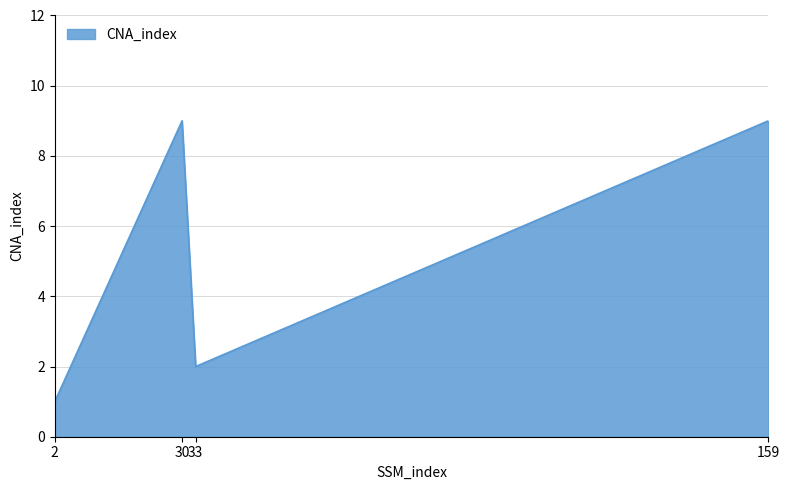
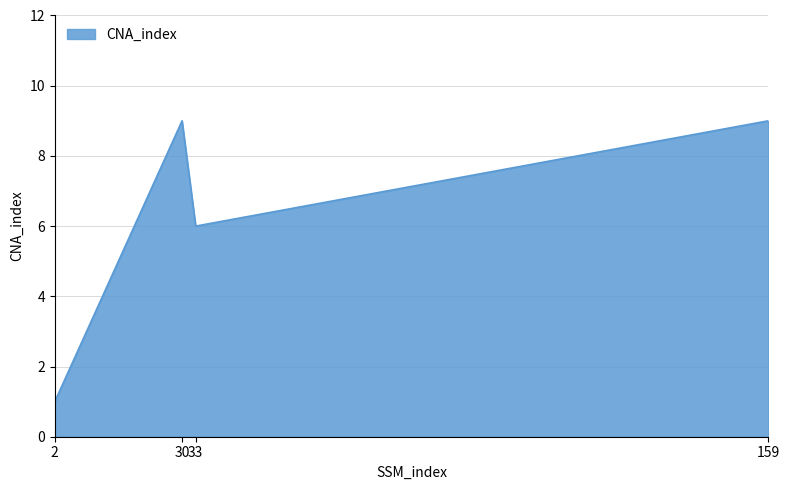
  {
    "2": 1,
    "30": 9,
-   "33": 2,
+   "33": 6,
    "159": 9
  }
